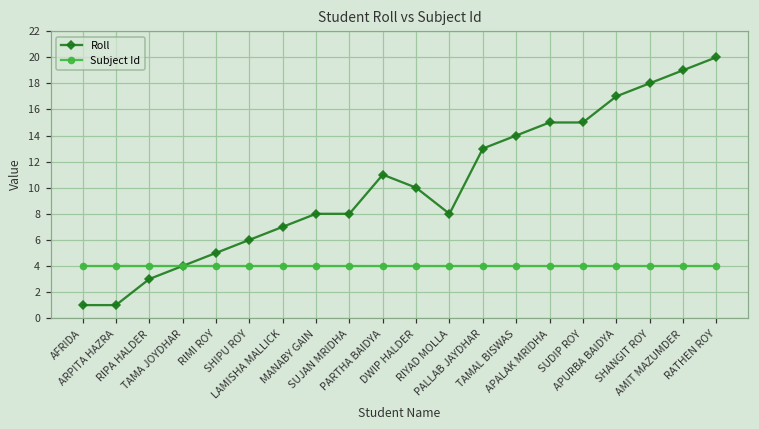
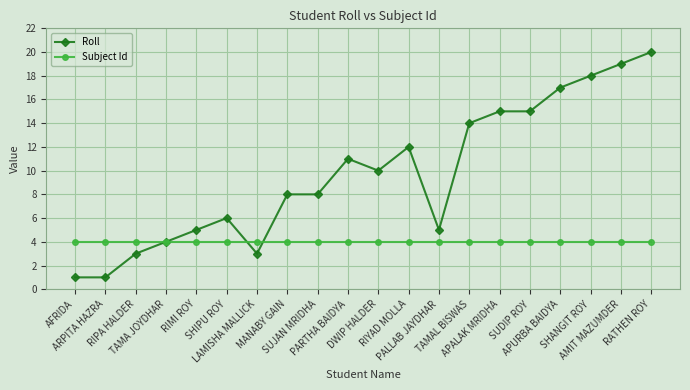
  {
    "Roll": {
      "AFRIDA": 1,
      "ARPITA HAZRA": 1,
      "RIPA HALDER": 3,
      "RIMI ROY": 5,
      "SHIPU ROY": 6,
-     "LAMISHA MALLICK": 7,
+     "LAMISHA MALLICK": 3,
      "MANABY GAIN": 8,
      "SUJAN MRIDHA": 8,
      "PARTHA BAIDYA": 11,
      "DWIP HALDER": 10,
-     "RIYAD MOLLA": 8,
-     "PALLAB JAYDHAR": 13,
+     "RIYAD MOLLA": 12,
+     "PALLAB JAYDHAR": 5,
      "TAMAL BISWAS": 14,
      "APALAK MRIDHA": 15,
      "SUDIP ROY": 15,
      "APURBA BAIDYA": 17,
      "SHANGIT ROY": 18,
      "AMIT MAZUMDER": 19,
      "RATHEN ROY": 20
    },
    "Subject Id": {
      "AFRIDA": 4,
      "ARPITA HAZRA": 4,
      "RIPA HALDER": 4,
      "RIMI ROY": 4,
      "SHIPU ROY": 4,
      "LAMISHA MALLICK": 4,
      "MANABY GAIN": 4,
      "SUJAN MRIDHA": 4,
      "PARTHA BAIDYA": 4,
      "DWIP HALDER": 4,
      "RIYAD MOLLA": 4,
      "PALLAB JAYDHAR": 4,
      "TAMAL BISWAS": 4,
      "APALAK MRIDHA": 4,
      "SUDIP ROY": 4,
      "APURBA BAIDYA": 4,
      "SHANGIT ROY": 4,
      "AMIT MAZUMDER": 4,
      "RATHEN ROY": 4
    }
  }
